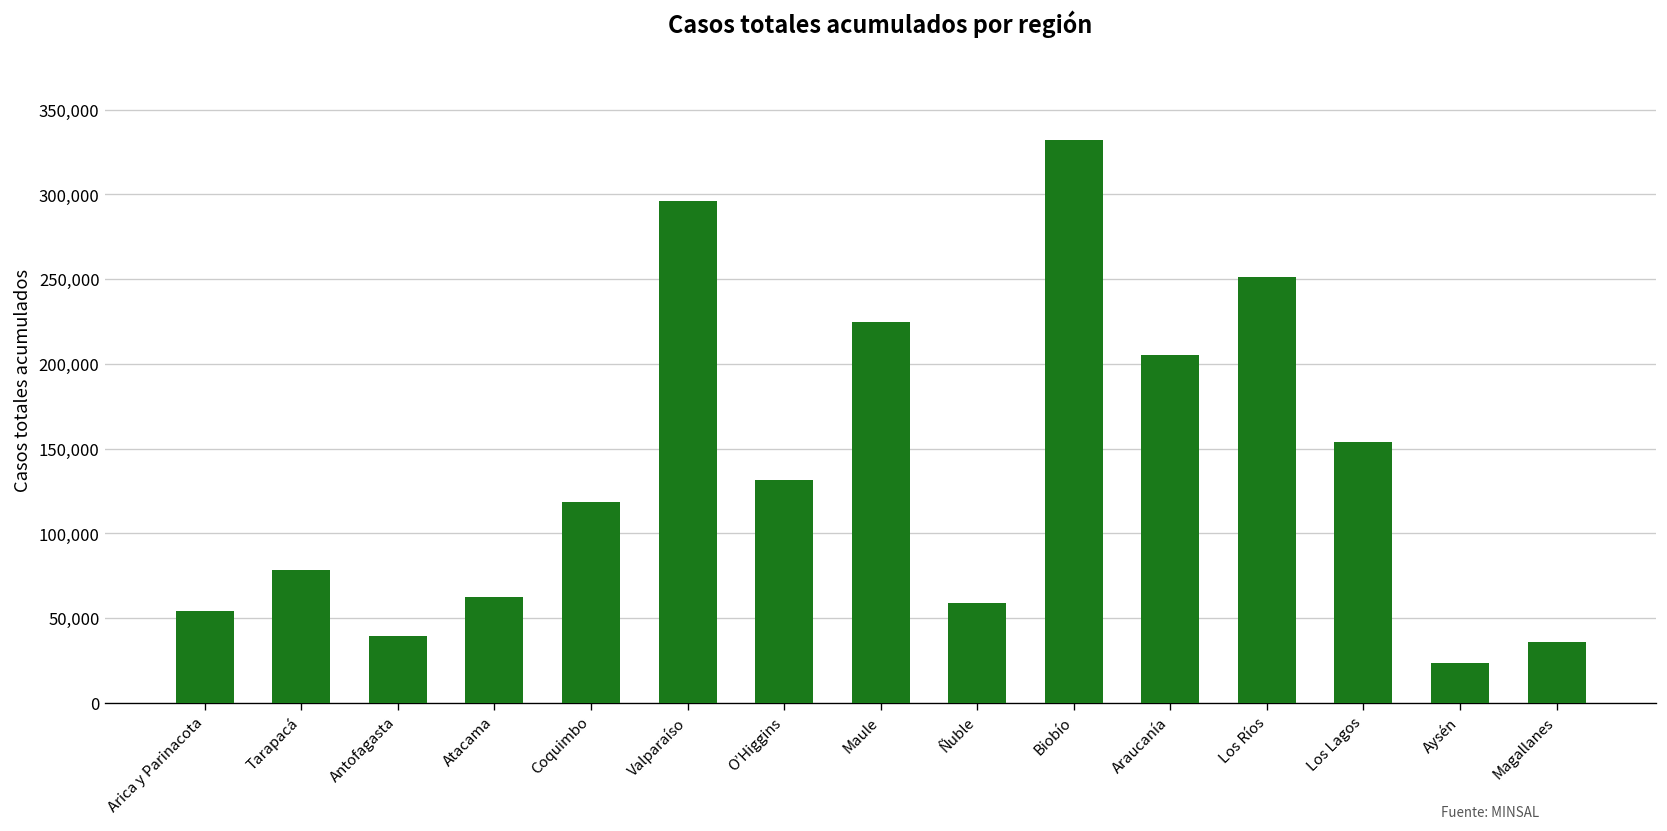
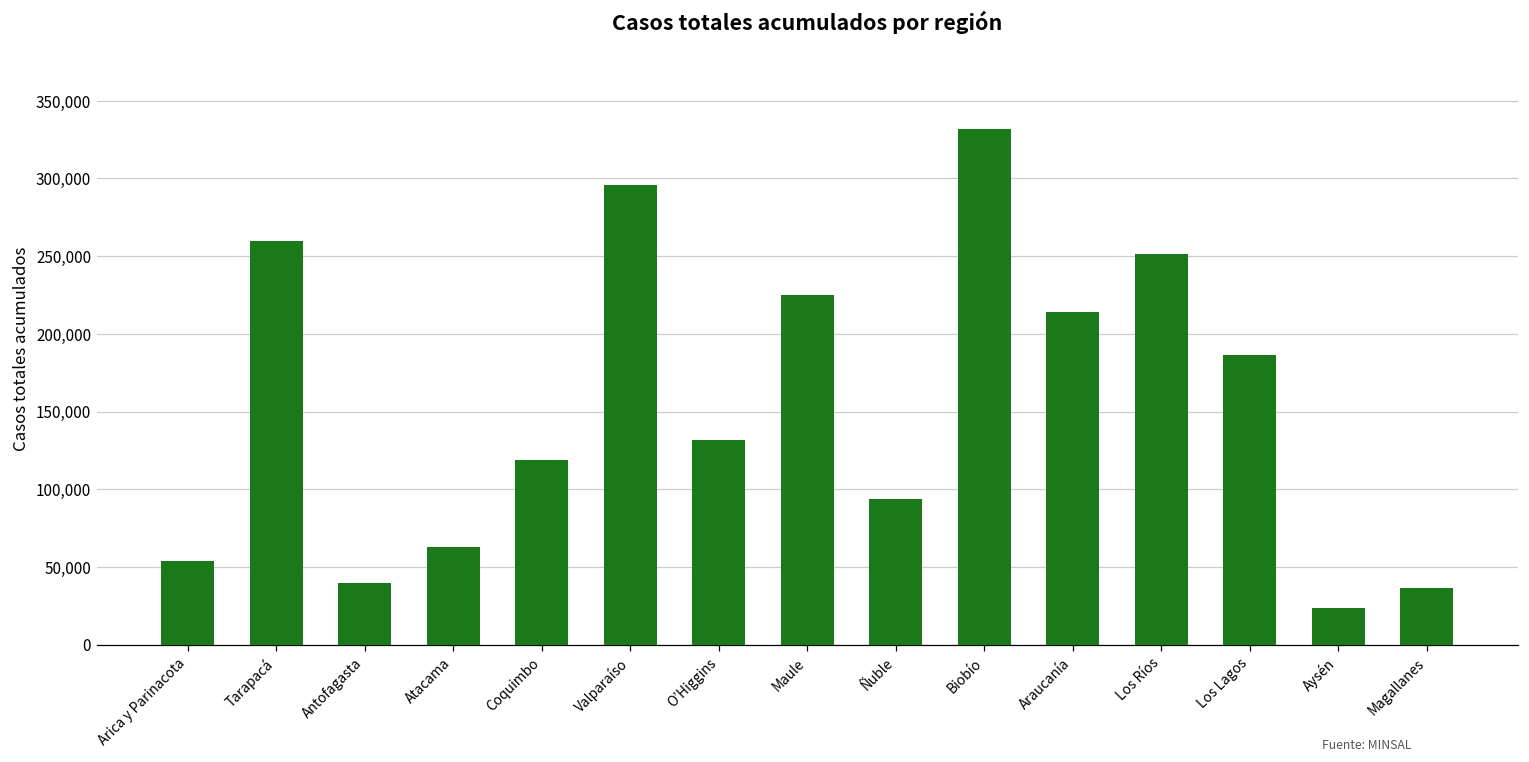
  {
    "Arica y Parinacota": "54,000",
-   "Tarapacá": "78,000",
+   "Tarapacá": "260,000",
    "Antofagasta": "40,000",
    "Atacama": "63,000",
    "Coquimbo": "119,000",
    "Valparaíso": "296,000",
    "O’Higgins": "131,000",
    "Maule": "225,000",
-   "Ñuble": "59,000",
+   "Ñuble": "94,000",
    "Biobío": "332,000",
-   "Araucanía": "205,000",
+   "Araucanía": "214,000",
    "Los Ríos": "251,000",
-   "Los Lagos": "154,000",
+   "Los Lagos": "186,000",
    "Aysén": "24,000",
    "Magallanes": "36,000"
  }
